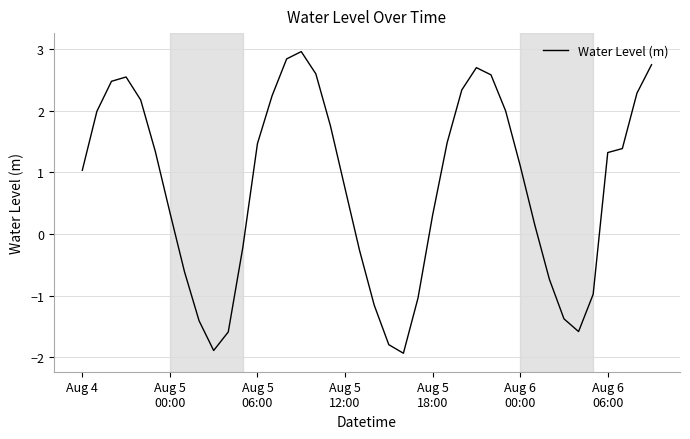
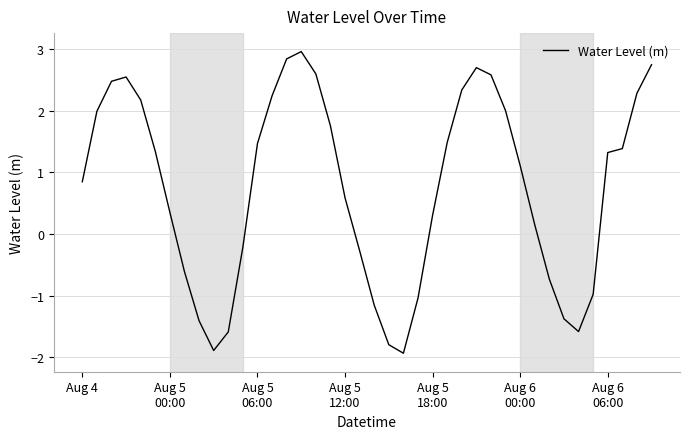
  {
-   "Aug 4": 1.0,
+   "Aug 4": 0.8,
    "Aug 5 00:00": 0.4,
    "Aug 5 06:00": 1.5,
-   "Aug 5 12:00": 0.7,
+   "Aug 5 12:00": 0.6,
    "Aug 5 18:00": 0.3,
    "Aug 6 00:00": 1.1,
    "Aug 6 06:00": 1.3
  }
